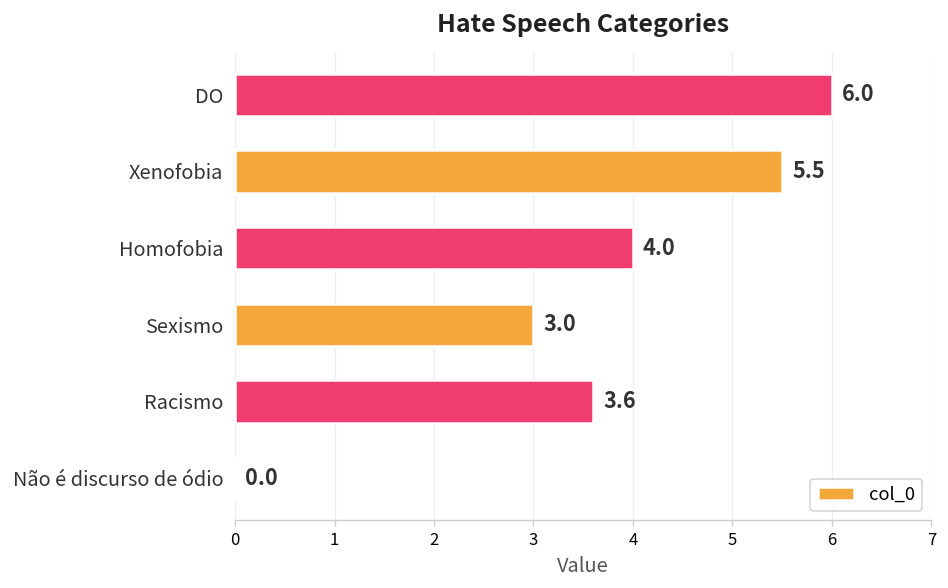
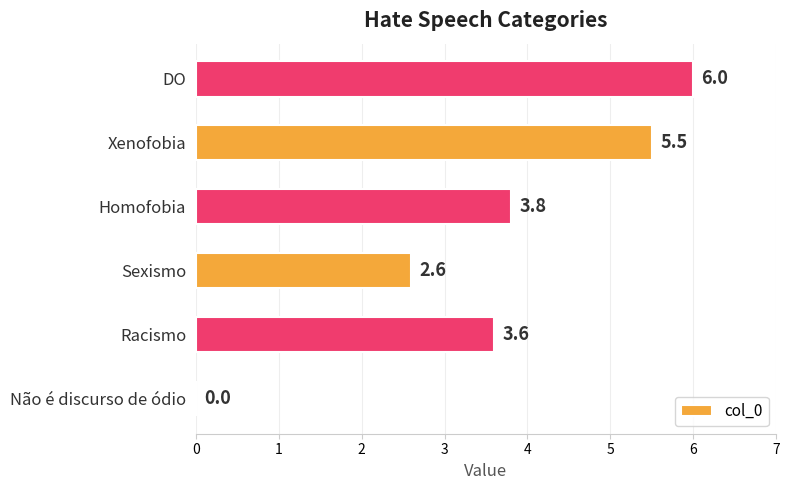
  {
    "DO": 6.0,
    "Xenofobia": 5.5,
-   "Homofobia": 4.0,
-   "Sexismo": 3.0,
+   "Homofobia": 3.8,
+   "Sexismo": 2.6,
    "Racismo": 3.6,
    "Não é discurso de ódio": 0.0
  }
